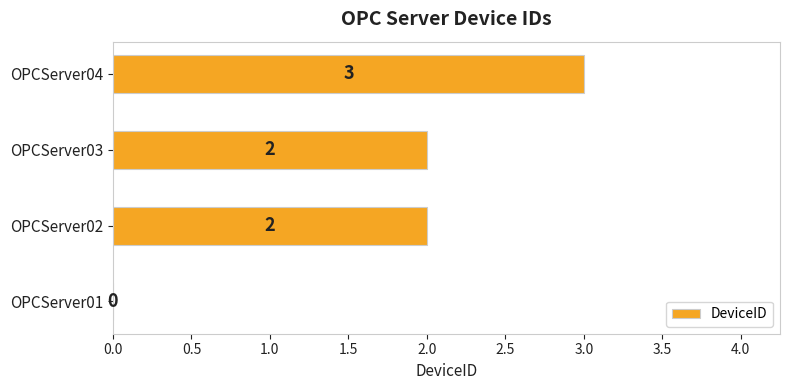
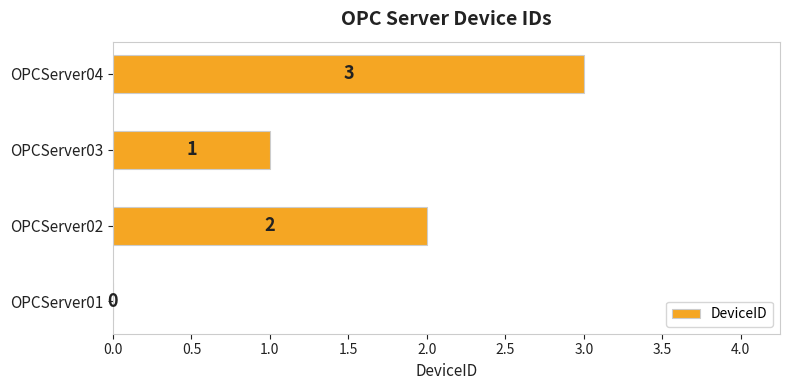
  {
    "OPCServer04": 3,
-   "OPCServer03": 2,
+   "OPCServer03": 1,
    "OPCServer02": 2,
    "OPCServer01": 0
  }
